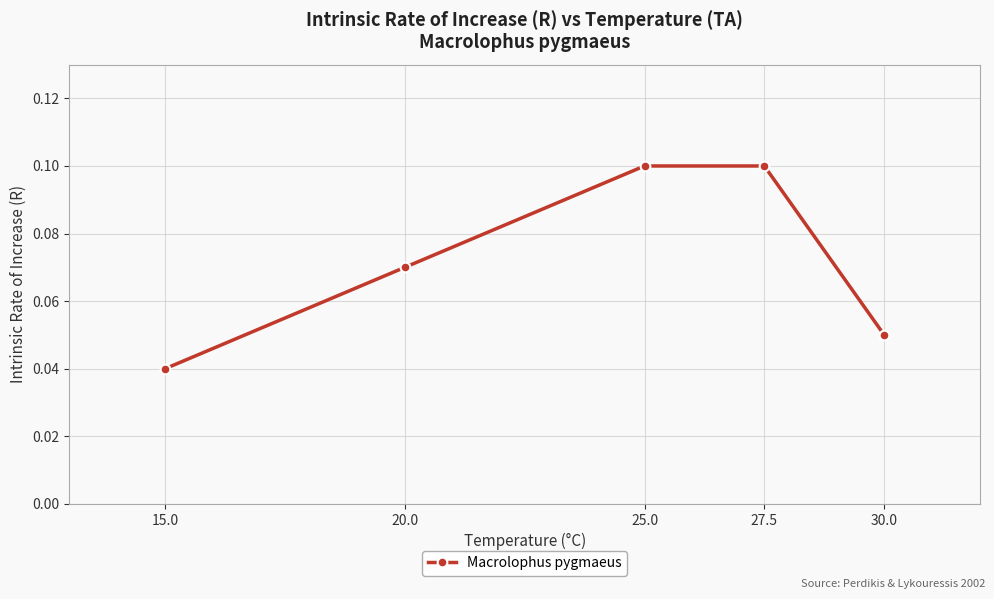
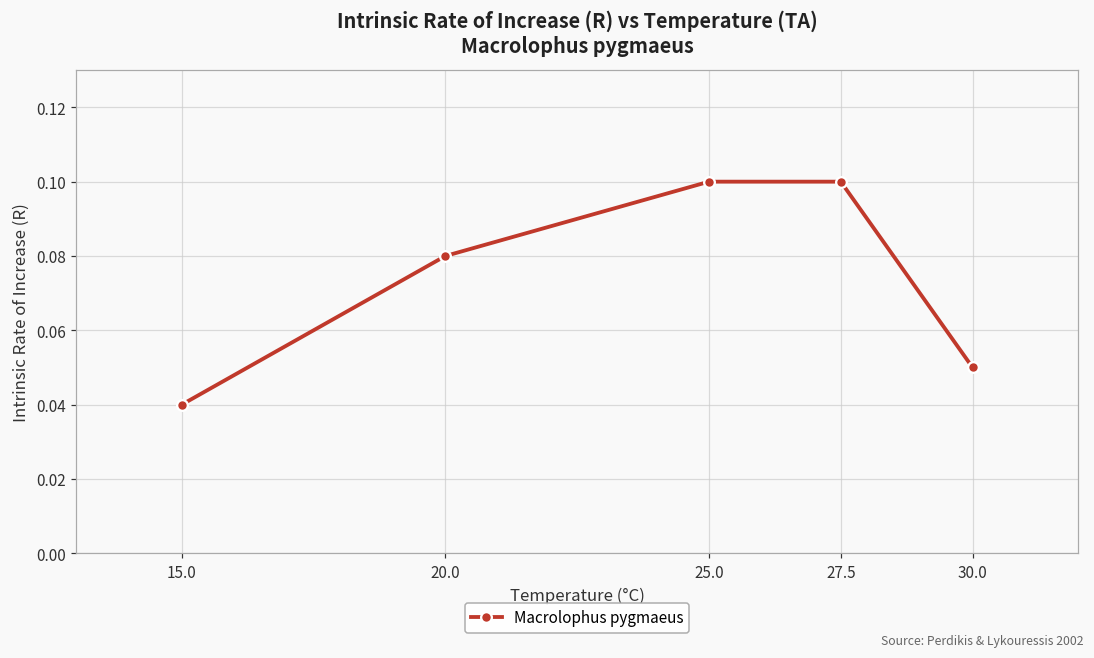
  {
    "15.0": 0.04,
-   "20.0": 0.07,
+   "20.0": 0.08,
    "25.0": 0.10,
    "27.5": 0.10,
    "30.0": 0.05
  }
